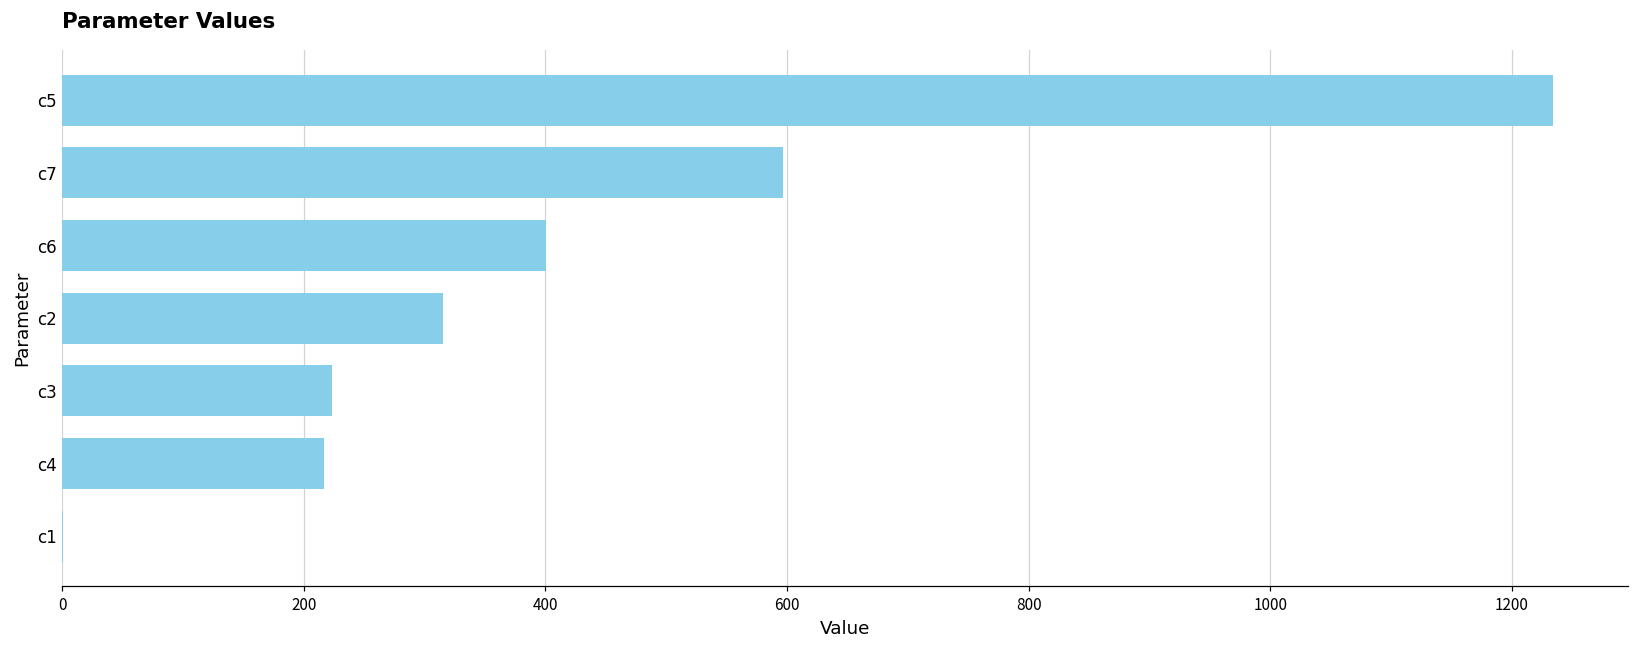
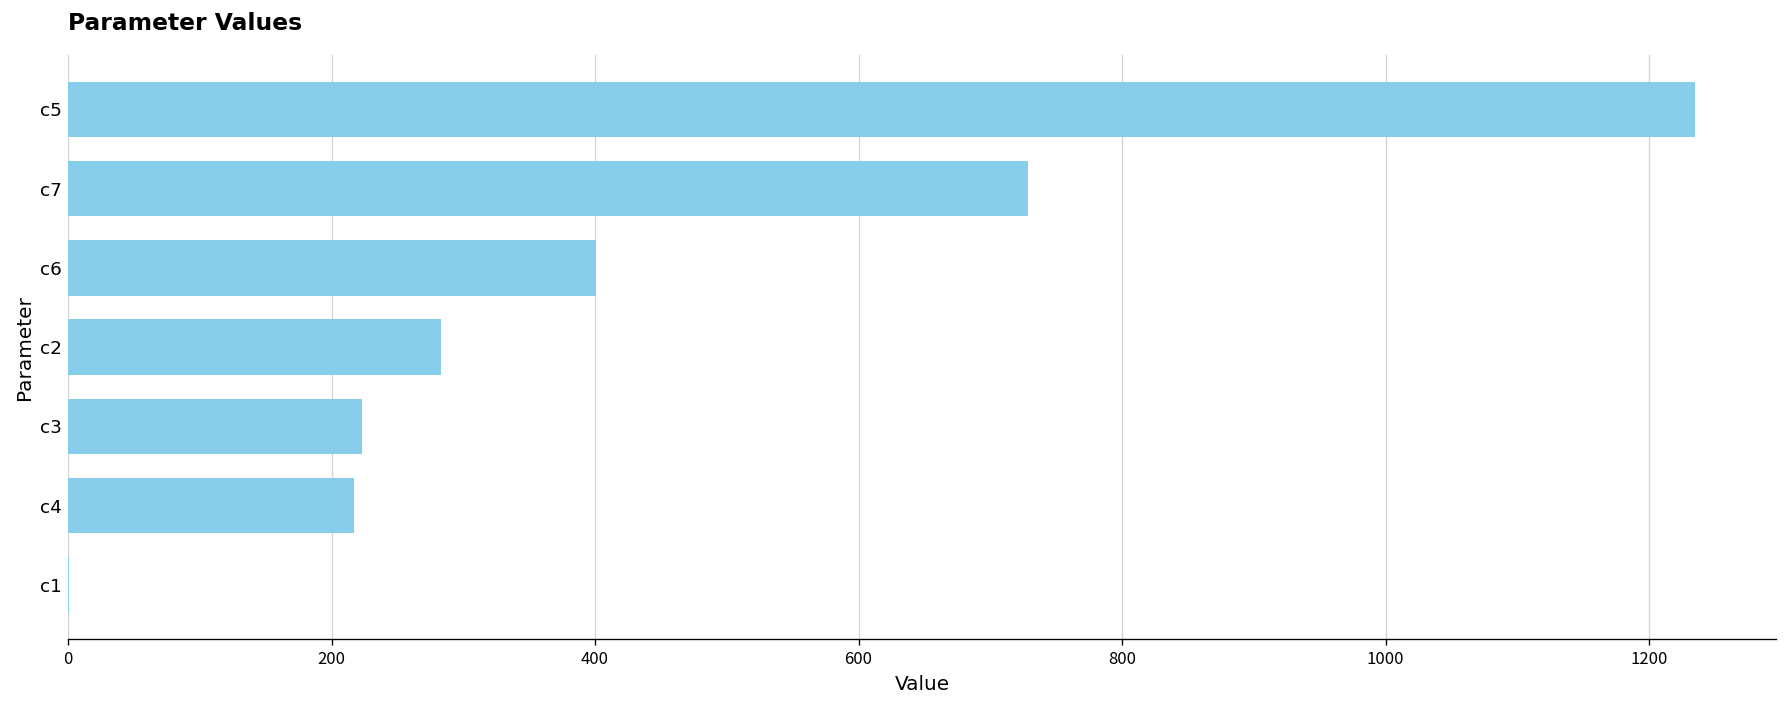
  {
    "c5": 1235,
-   "c7": 597,
+   "c7": 728,
    "c6": 401,
-   "c2": 315,
+   "c2": 283,
    "c3": 223,
    "c4": 217
  }
